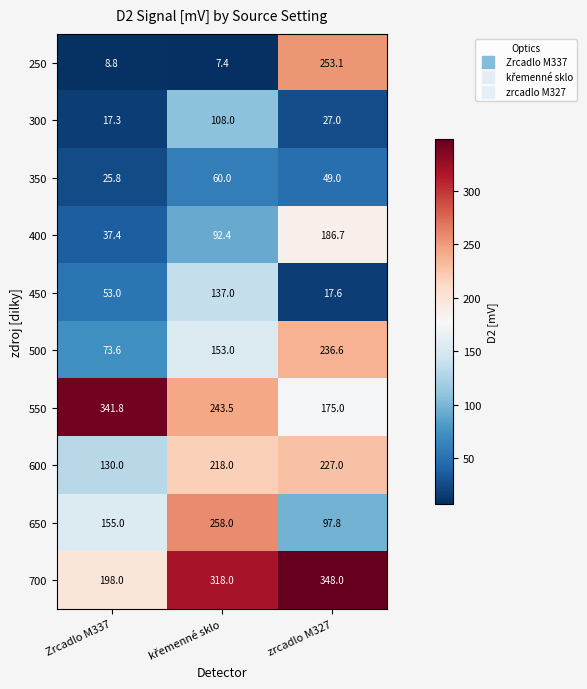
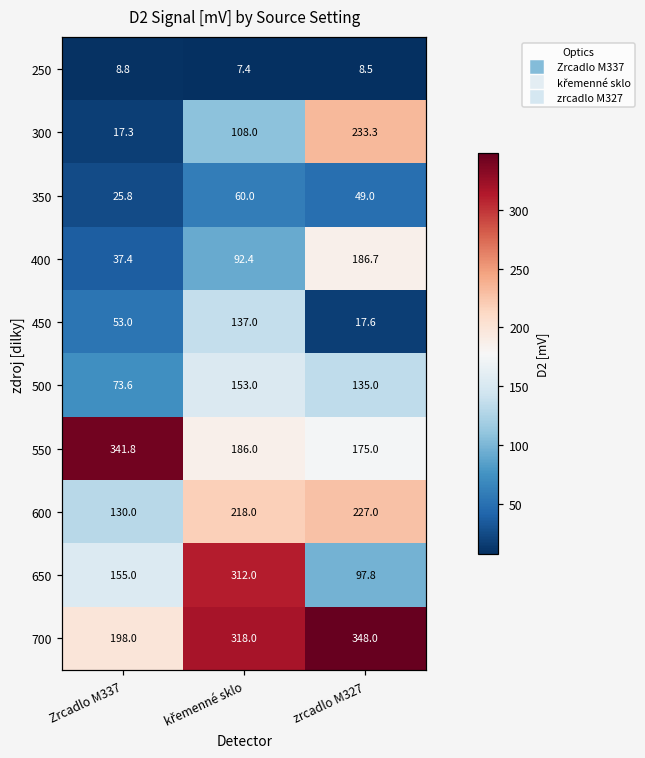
  {
    "250": {
      "Zrcadlo M337": 8.8,
      "křemenné sklo": 7.4,
-     "zrcadlo M327": 253.1
+     "zrcadlo M327": 8.5
    },
    "300": {
      "Zrcadlo M337": 17.3,
      "křemenné sklo": 108.0,
-     "zrcadlo M327": 27.0
+     "zrcadlo M327": 233.3
    },
    "350": {
      "Zrcadlo M337": 25.8,
      "křemenné sklo": 60.0,
      "zrcadlo M327": 49.0
    },
    "400": {
      "Zrcadlo M337": 37.4,
      "křemenné sklo": 92.4,
      "zrcadlo M327": 186.7
    },
    "450": {
      "Zrcadlo M337": 53.0,
      "křemenné sklo": 137.0,
      "zrcadlo M327": 17.6
    },
    "500": {
      "Zrcadlo M337": 73.6,
      "křemenné sklo": 153.0,
-     "zrcadlo M327": 236.6
+     "zrcadlo M327": 135.0
    },
    "550": {
      "Zrcadlo M337": 341.8,
-     "křemenné sklo": 243.5,
+     "křemenné sklo": 186.0,
      "zrcadlo M327": 175.0
    },
    "600": {
      "Zrcadlo M337": 130.0,
      "křemenné sklo": 218.0,
      "zrcadlo M327": 227.0
    },
    "650": {
      "Zrcadlo M337": 155.0,
-     "křemenné sklo": 258.0,
+     "křemenné sklo": 312.0,
      "zrcadlo M327": 97.8
    },
    "700": {
      "Zrcadlo M337": 198.0,
      "křemenné sklo": 318.0,
      "zrcadlo M327": 348.0
    }
  }
